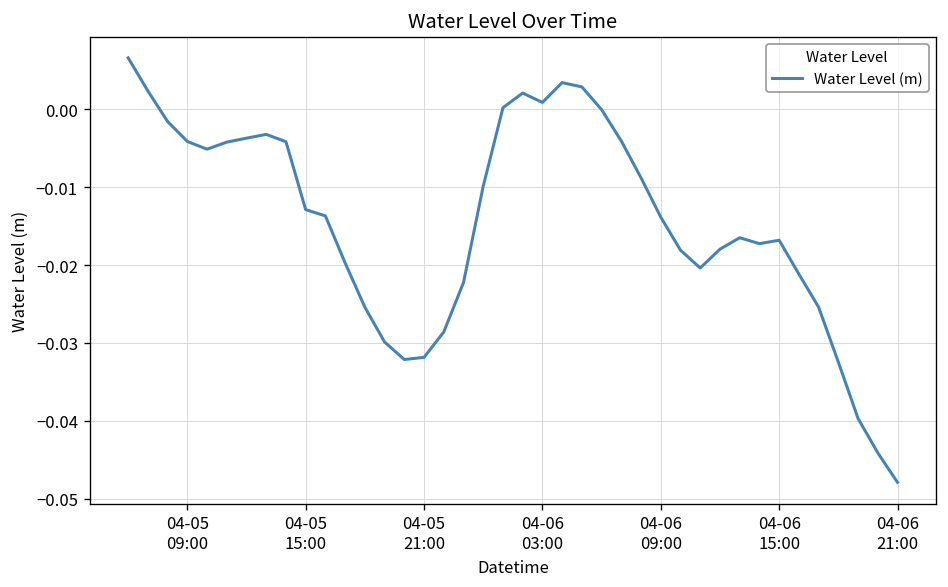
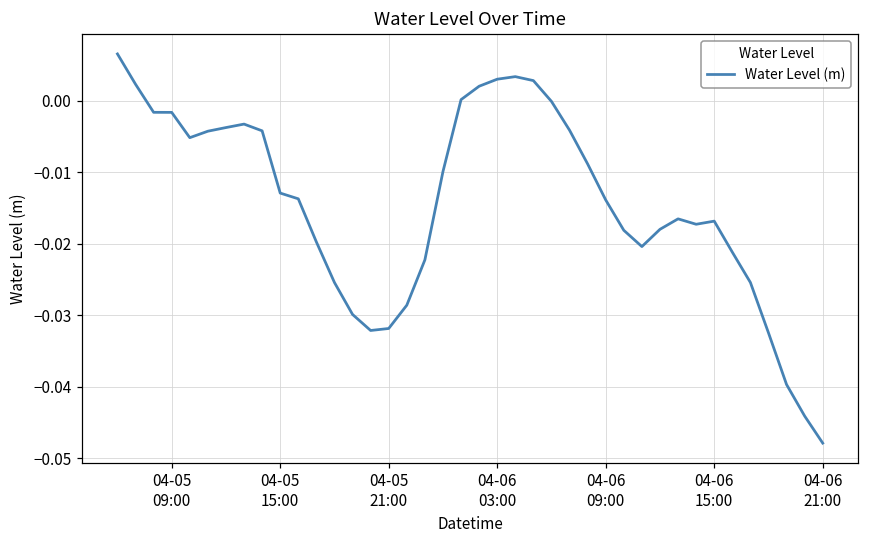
  {
-   "04-05 09:00": -0.004,
+   "04-05 09:00": -0.002,
    "04-05 15:00": -0.013,
    "04-05 21:00": -0.032,
-   "04-06 03:00": 0.001,
+   "04-06 03:00": 0.003,
    "04-06 09:00": -0.014,
    "04-06 15:00": -0.017,
    "04-06 21:00": -0.048
  }
